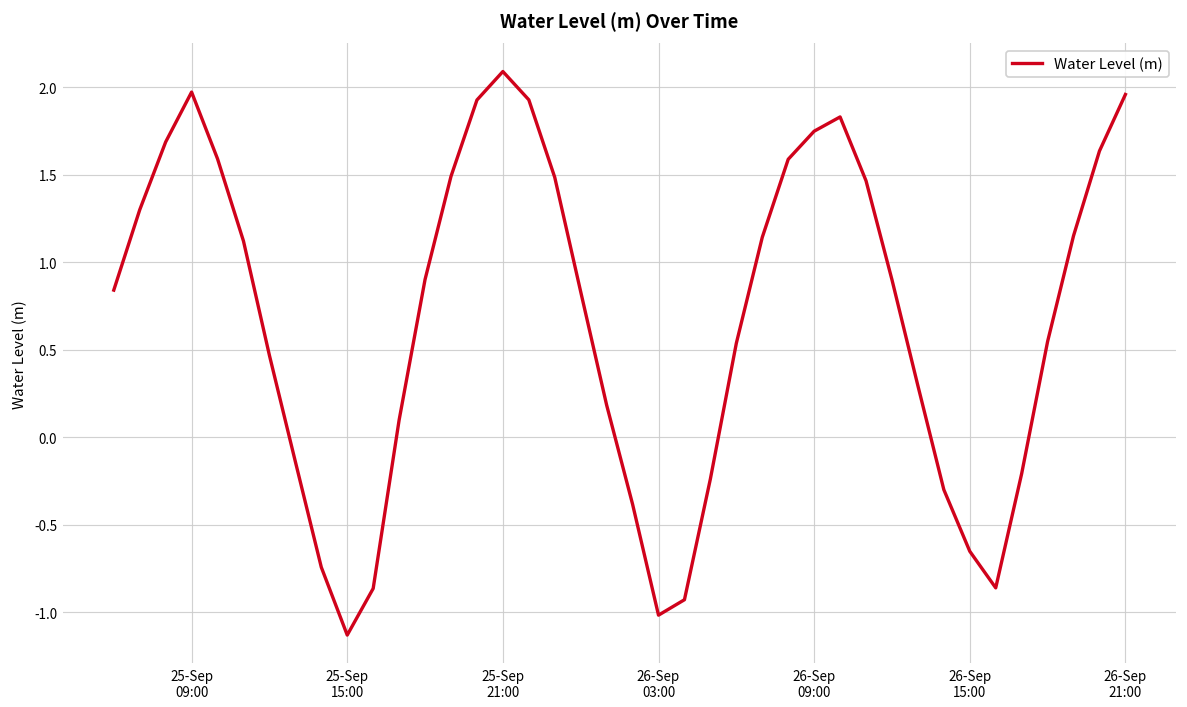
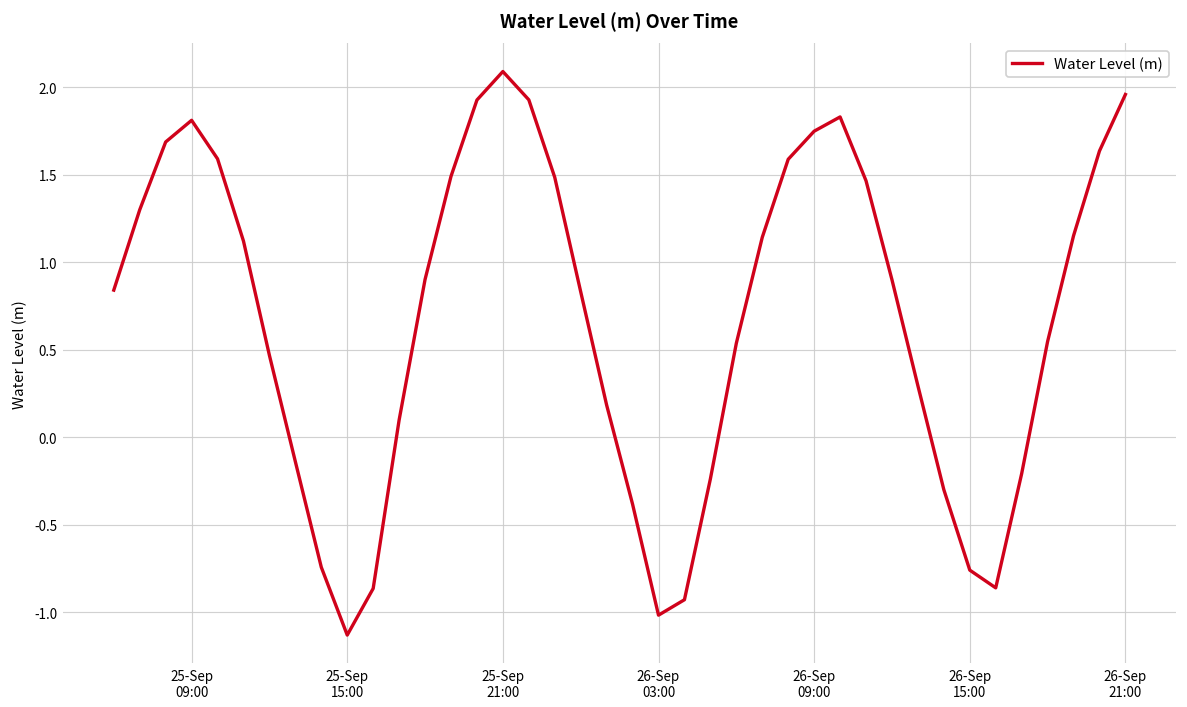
  {
-   "25-Sep 09:00": 1.97,
+   "25-Sep 09:00": 1.81,
    "25-Sep 15:00": -1.13,
    "25-Sep 21:00": 2.09,
    "26-Sep 03:00": -1.02,
    "26-Sep 09:00": 1.75,
-   "26-Sep 15:00": -0.65,
+   "26-Sep 15:00": -0.76,
    "26-Sep 21:00": 1.96
  }
